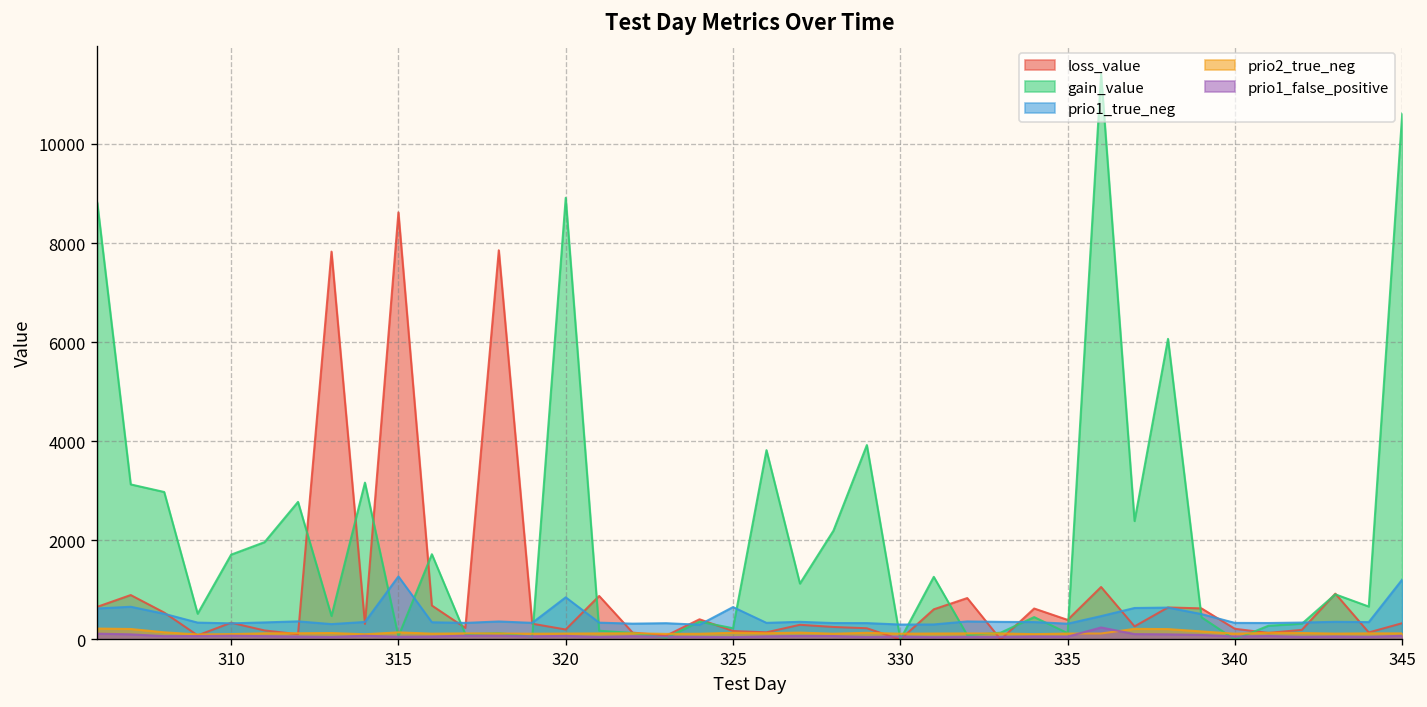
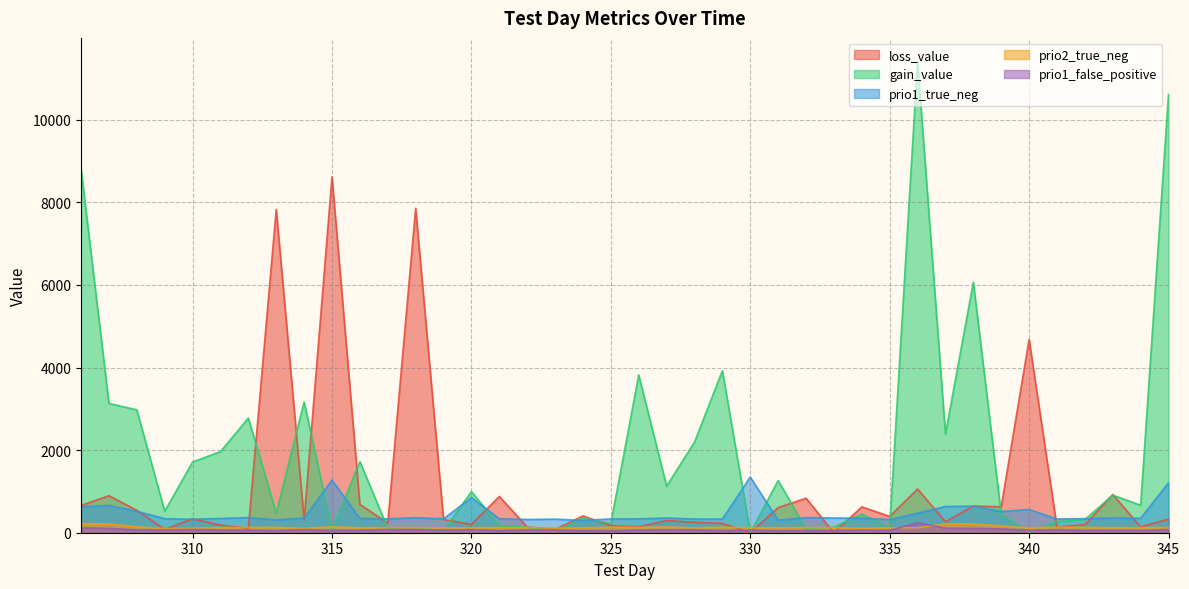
  {
    "loss_value": {
      "315": 8600,
      "320": 200,
      "335": 400,
-     "340": 200,
+     "340": 4700,
      "345": 300
    },
    "gain_value": {
      "310": 1700,
-     "320": 8900,
+     "320": 1000,
      "345": 10600
    },
    "prio1_true_neg": {
      "315": 1300,
      "320": 900,
-     "325": 700,
-     "330": 300,
+     "325": 300,
+     "330": 1300,
      "335": 300,
-     "340": 300,
+     "340": 600,
      "345": 1200
    },
    "prio2_true_neg": {
      "315": 100
    },
    "prio1_false_positive": {
      "325": 0
    }
  }
